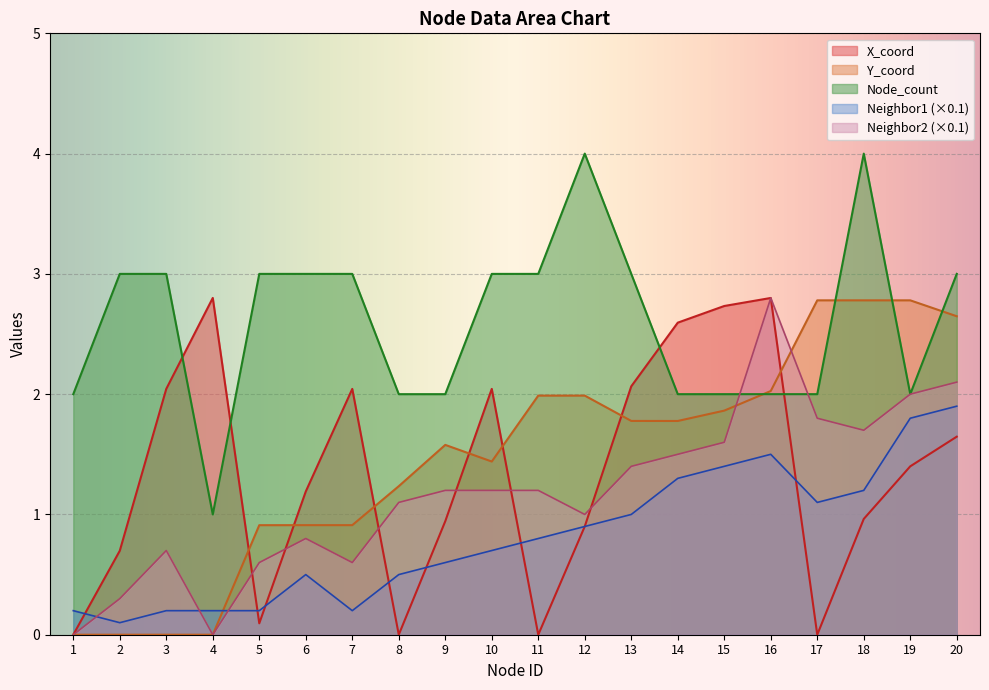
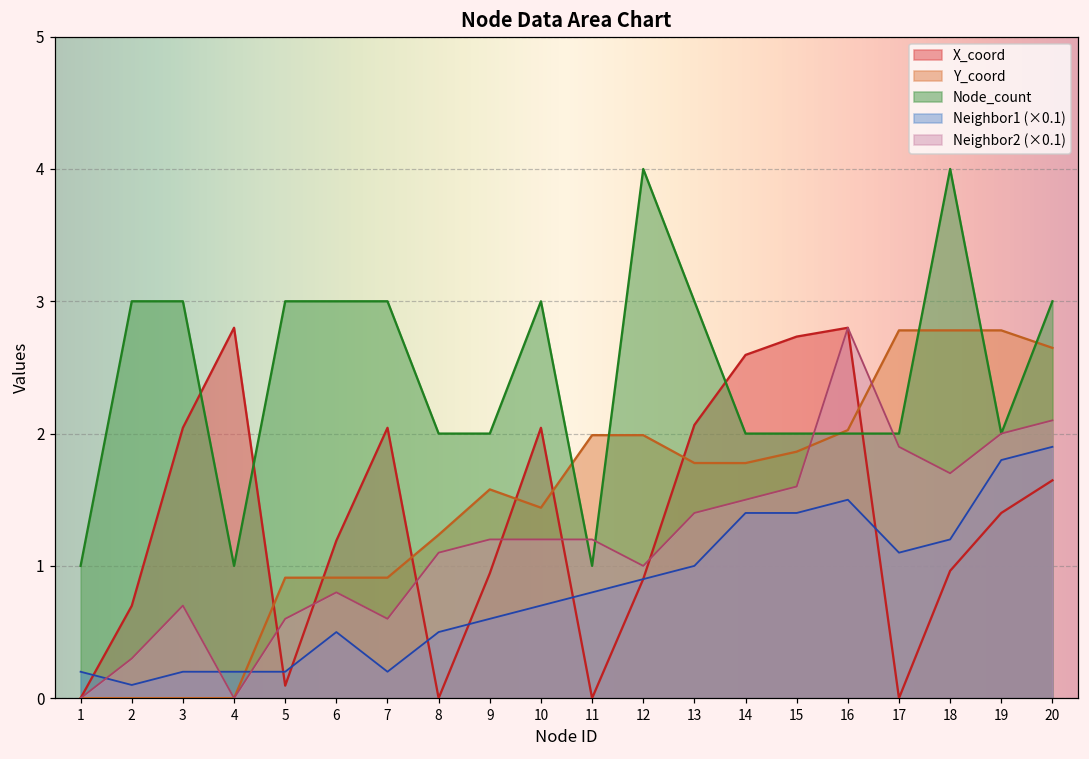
  {
    "Node_count": {
-     "1": 2,
+     "1": 1,
      "2": 3,
      "3": 3,
      "4": 1,
      "5": 3,
      "6": 3,
      "7": 3,
      "8": 2,
      "9": 2,
      "10": 3,
-     "11": 3,
+     "11": 1,
      "12": 4,
      "13": 3,
      "14": 2,
      "15": 2,
      "16": 2,
      "17": 2,
      "18": 4,
      "20": 3
    },
    "Neighbor1 (×0.1)": {
      "1": 0.20,
      "2": 0.10,
      "3": 0.20,
      "4": 0.20,
      "5": 0.20,
      "6": 0.50,
      "7": 0.20,
      "8": 0.50,
      "9": 0.60,
      "10": 0.70,
      "11": 0.80,
      "13": 1.00,
-     "14": 1.30,
+     "14": 1.40,
      "15": 1.40,
      "16": 1.50,
      "17": 1.10,
      "18": 1.20,
      "19": 1.80,
      "20": 1.90
    },
    "Neighbor2 (×0.1)": {
      "2": 0.30,
      "3": 0.70,
      "5": 0.60,
      "6": 0.80,
      "7": 0.60,
      "8": 1.10,
      "9": 1.20,
      "10": 1.20,
      "11": 1.20,
      "12": 1.00,
      "13": 1.40,
      "14": 1.50,
      "15": 1.60,
-     "17": 1.80,
+     "17": 1.90,
      "18": 1.70,
      "20": 2.10
    }
  }
